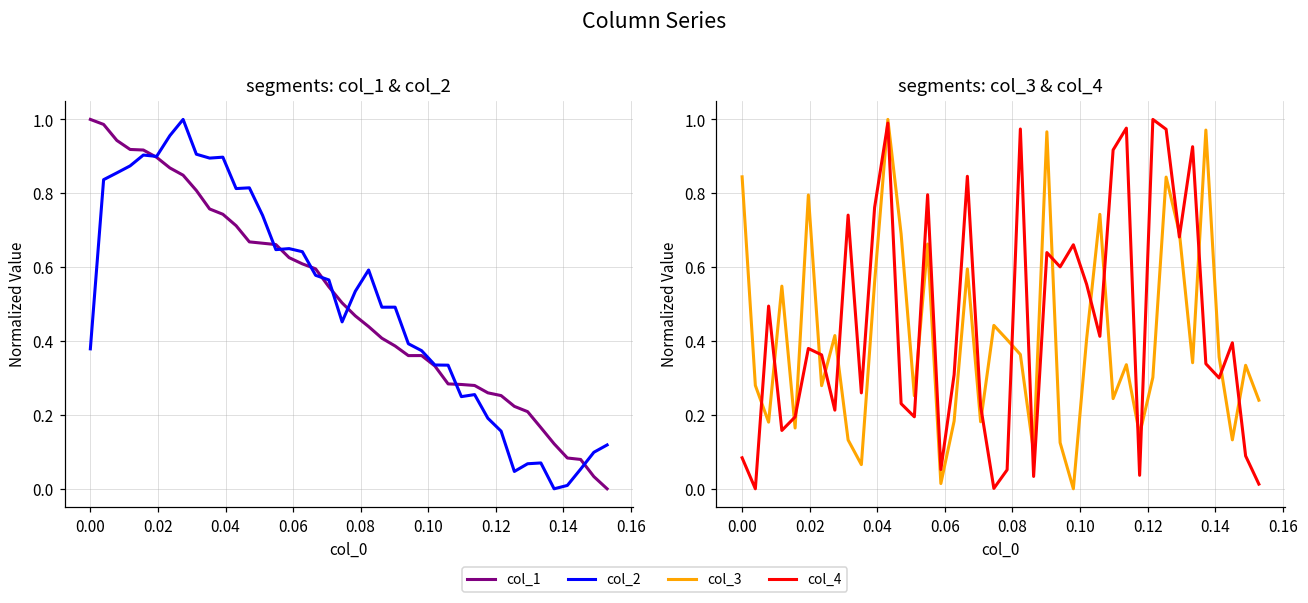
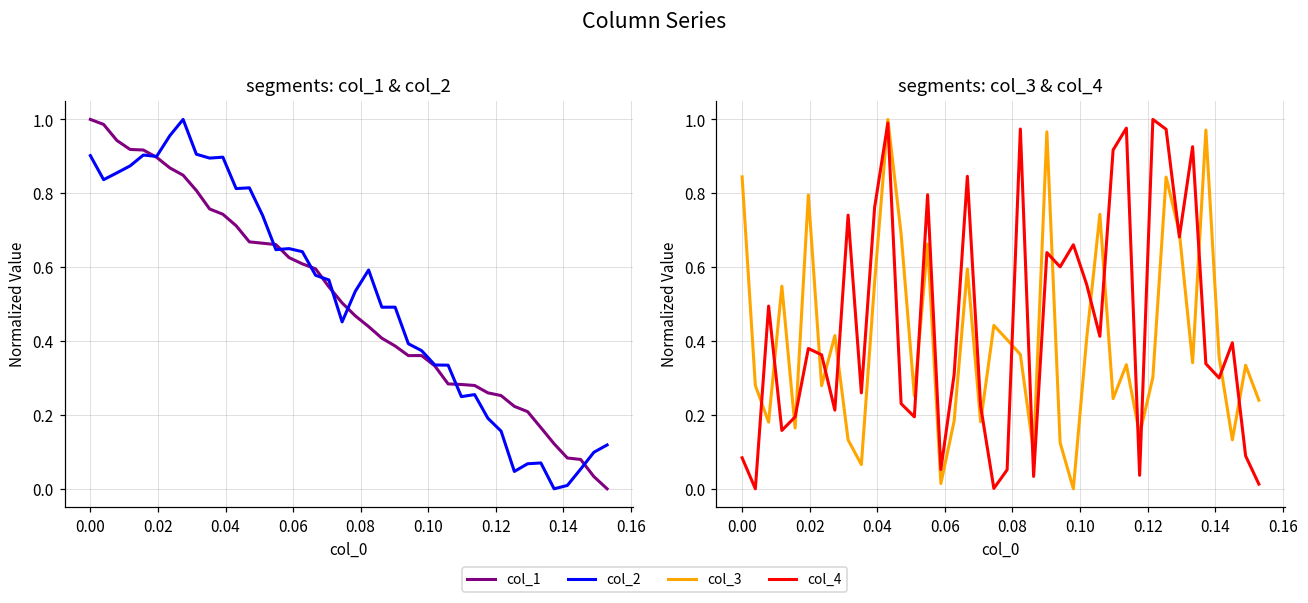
  {
    "segments: col_1 & col_2": {
      "col_1": {
        "0.00": 1.00
      },
      "col_2": {
-       "0.00": 0.38
+       "0.00": 0.90
      }
    },
    "segments: col_3 & col_4": {
      "col_3": {
        "0.00": 0.84
      },
      "col_4": {
        "0.00": 0.08
      }
    }
  }
